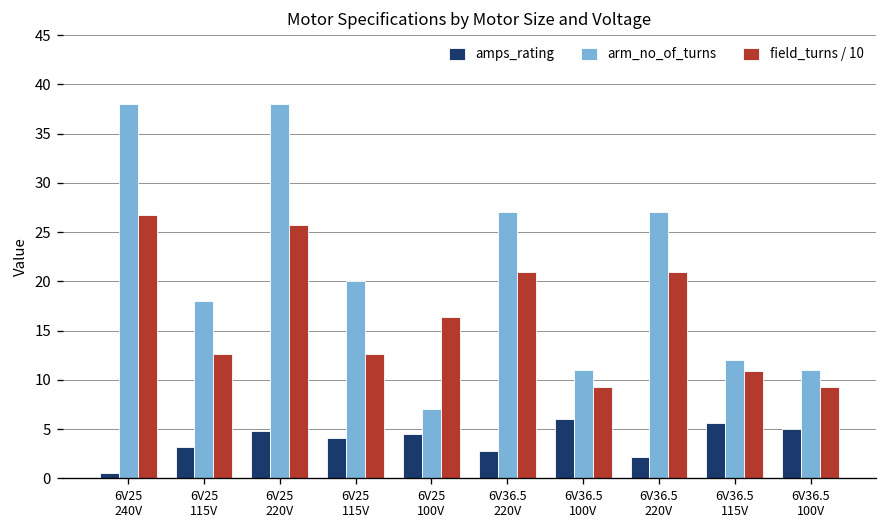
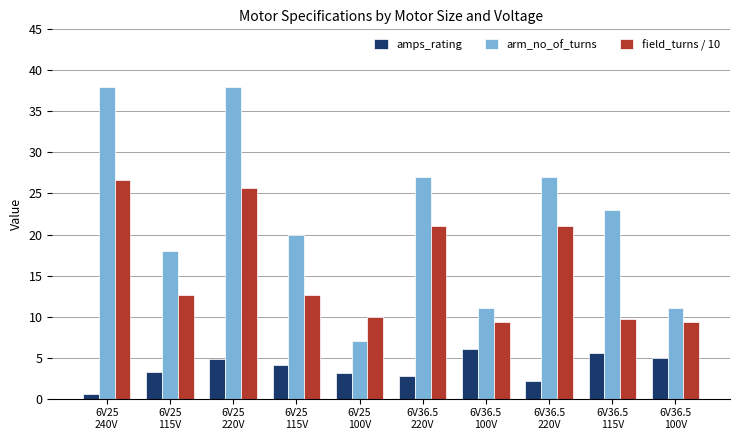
  {
    "amps_rating": {
      "6V25 240V": 1,
      "6V25 220V": 5,
-     "6V25 100V": 5,
+     "6V25 100V": 3,
      "6V36.5 115V": 6
    },
    "arm_no_of_turns": {
      "6V25 240V": 38,
      "6V25 220V": 38,
      "6V25 100V": 7,
-     "6V36.5 115V": 12
+     "6V36.5 115V": 23
    },
    "field_turns / 10": {
      "6V25 240V": 27,
      "6V25 220V": 26,
-     "6V25 100V": 16,
-     "6V36.5 115V": 11
+     "6V25 100V": 10,
+     "6V36.5 115V": 10
    }
  }
